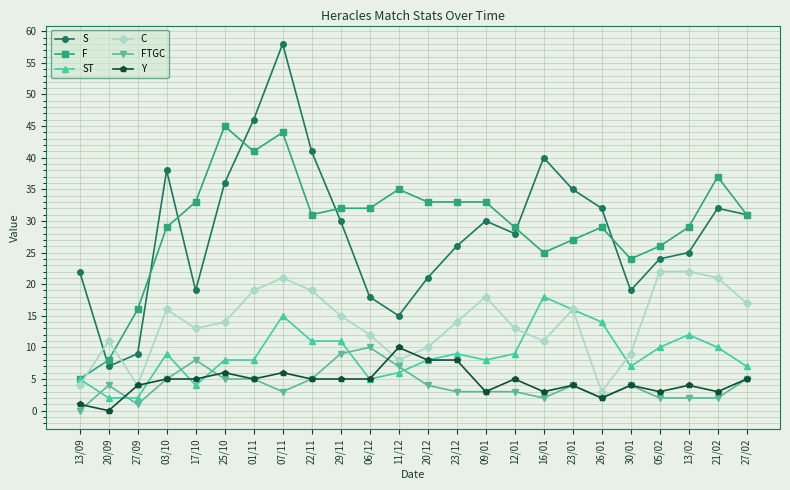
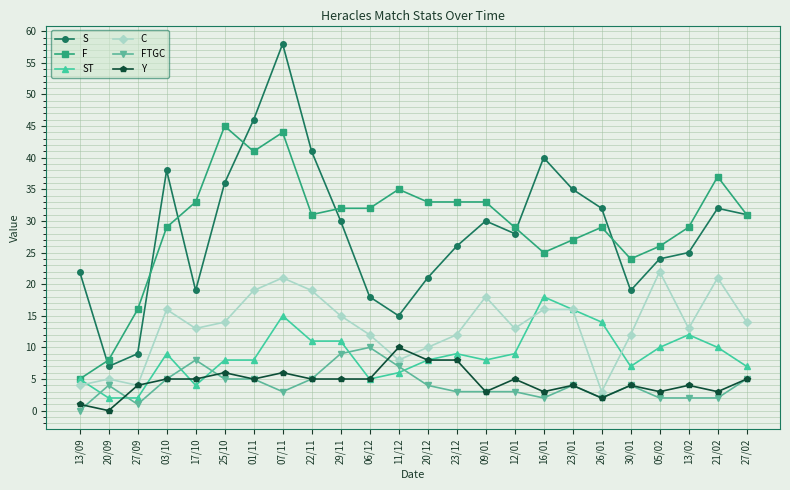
  {
    "C": {
      "13/09": 4,
-     "20/09": 11,
+     "20/09": 5,
      "03/10": 16,
      "17/10": 13,
      "25/10": 14,
      "01/11": 19,
      "07/11": 21,
      "22/11": 19,
      "29/11": 15,
      "06/12": 12,
      "11/12": 8,
      "20/12": 10,
-     "23/12": 14,
+     "23/12": 12,
      "09/01": 18,
      "12/01": 13,
-     "16/01": 11,
+     "16/01": 16,
      "26/01": 3,
-     "30/01": 9,
+     "30/01": 12,
      "05/02": 22,
-     "13/02": 22,
+     "13/02": 13,
      "21/02": 21,
-     "27/02": 17
+     "27/02": 14
    }
  }
